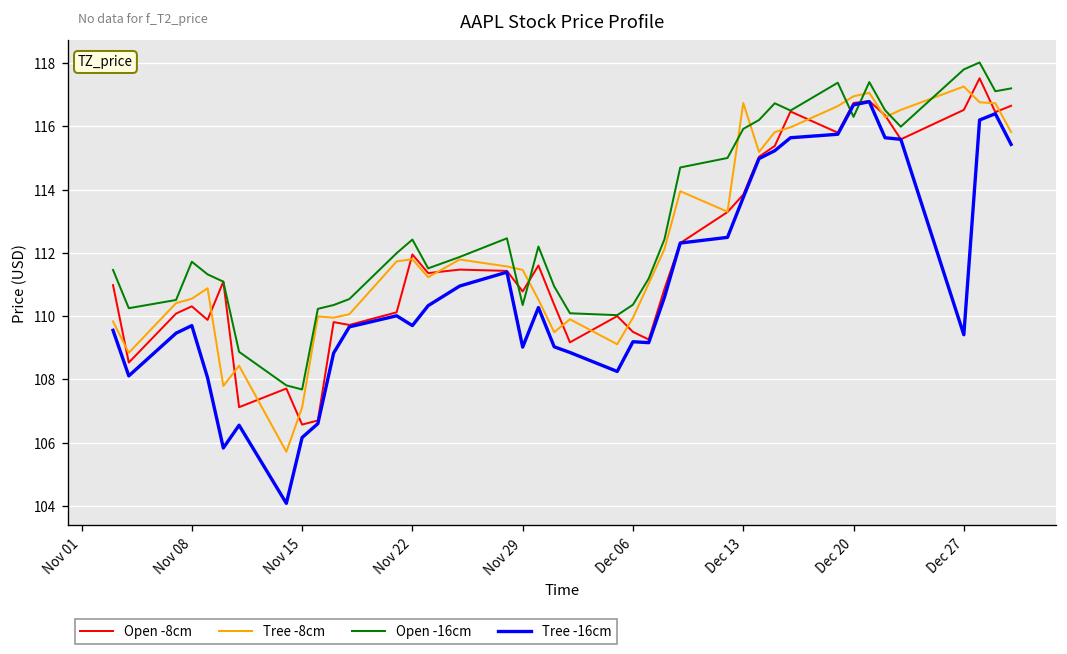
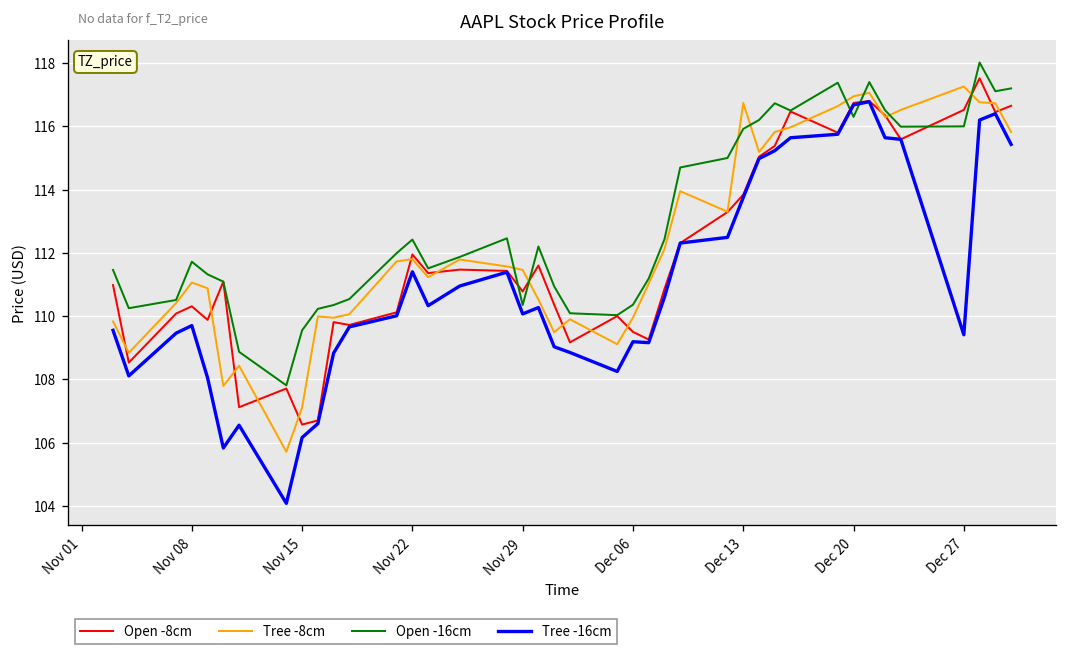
  {
    "Open -8cm": {
      "Nov 08": 110.3,
      "Nov 15": 106.6,
      "Nov 22": 112.0,
      "Nov 29": 110.8,
      "Dec 06": 109.5,
      "Dec 27": 116.5
    },
    "Tree -8cm": {
-     "Nov 08": 110.6,
+     "Nov 08": 111.1,
      "Nov 15": 107.1,
      "Nov 22": 111.8,
      "Nov 29": 111.5,
      "Dec 06": 110.0,
      "Dec 13": 116.7,
      "Dec 20": 117.0,
      "Dec 27": 117.3
    },
    "Open -16cm": {
      "Nov 08": 111.7,
-     "Nov 15": 107.7,
+     "Nov 15": 109.6,
      "Nov 22": 112.4,
      "Nov 29": 110.4,
      "Dec 06": 110.4,
      "Dec 13": 115.9,
      "Dec 20": 116.3,
-     "Dec 27": 117.8
+     "Dec 27": 116.0
    },
    "Tree -16cm": {
      "Nov 08": 109.7,
      "Nov 15": 106.2,
-     "Nov 22": 109.7,
-     "Nov 29": 109.0,
+     "Nov 22": 111.4,
+     "Nov 29": 110.1,
      "Dec 06": 109.2,
      "Dec 27": 109.4
    }
  }
